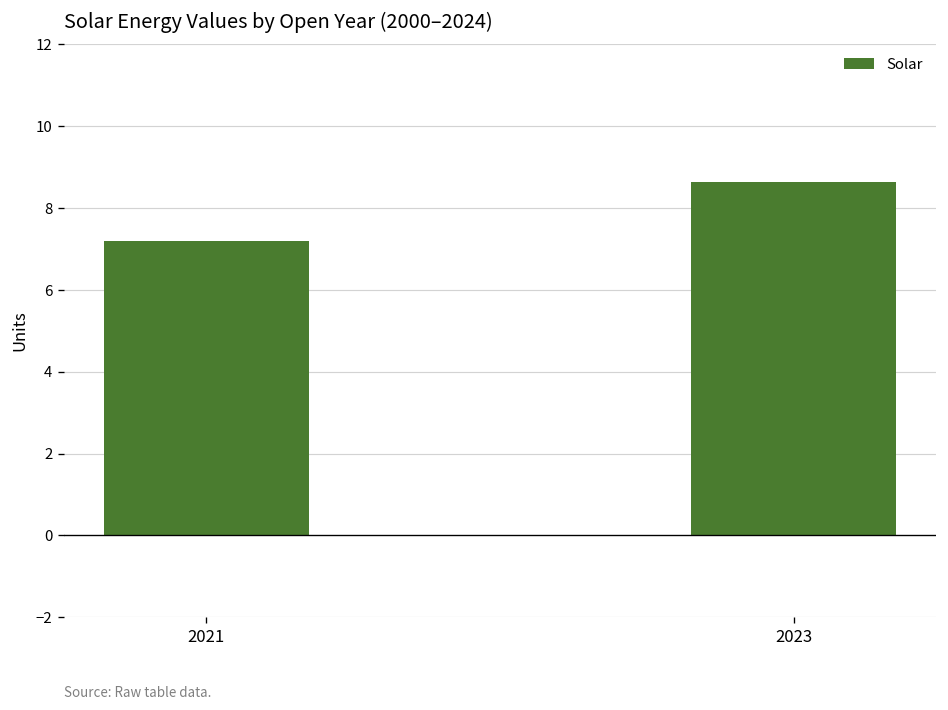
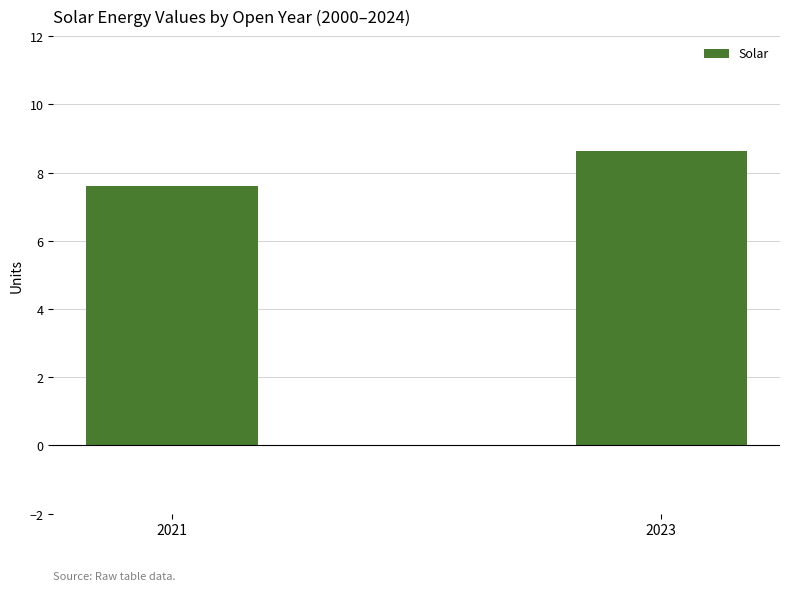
  {
-   "2021": 7.2,
+   "2021": 7.6,
    "2023": 8.6
  }
